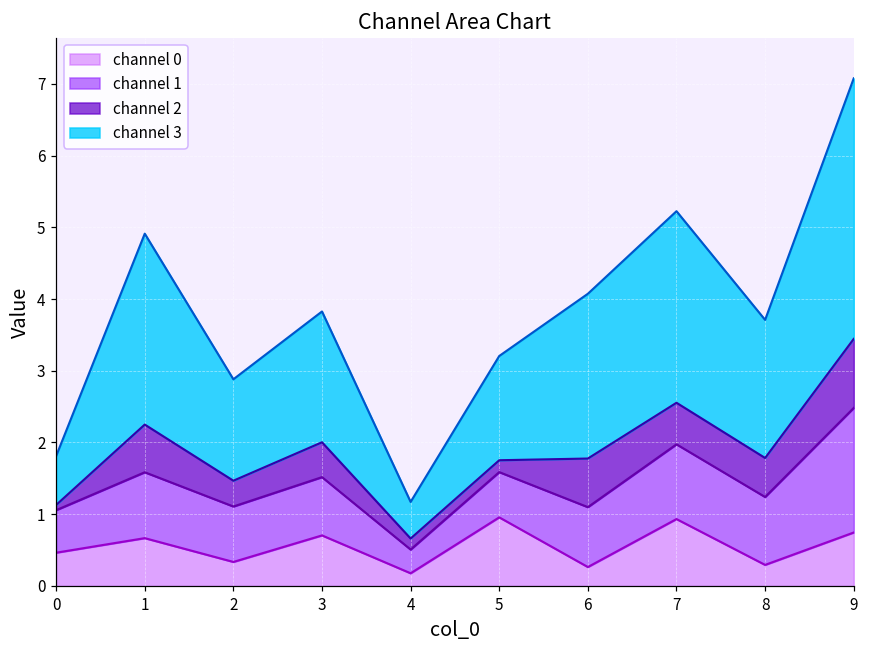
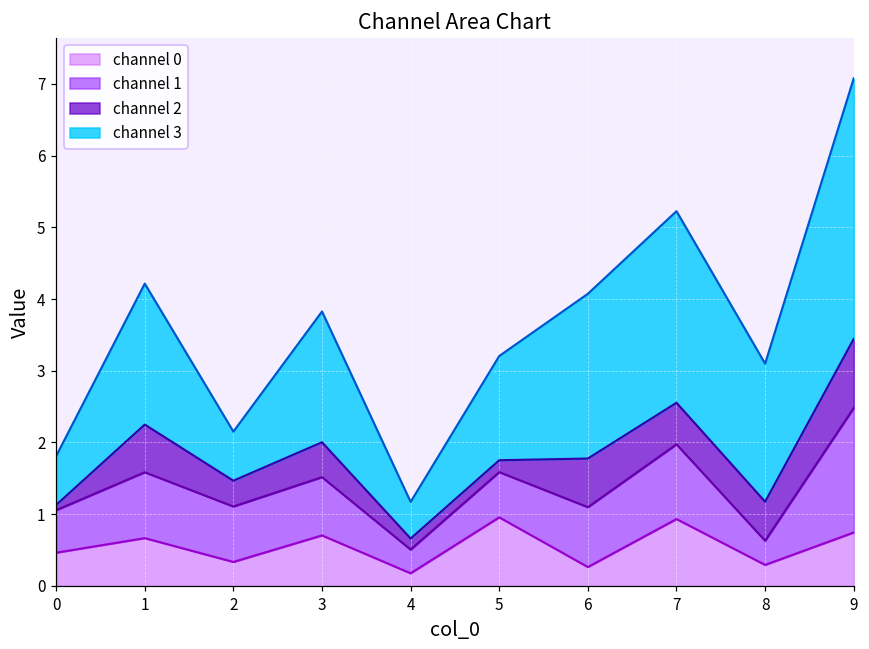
  {
    "channel 0": {
      "0": 0.5,
      "1": 0.7,
      "2": 0.3,
      "3": 0.7,
      "4": 0.2,
      "5": 1.0,
      "6": 0.3,
      "7": 0.9,
      "8": 0.3,
      "9": 0.7
    },
    "channel 1": {
      "0": 0.6,
      "1": 0.9,
      "2": 0.8,
      "3": 0.8,
      "4": 0.3,
      "5": 0.6,
      "6": 0.8,
      "7": 1.0,
-     "8": 0.9,
+     "8": 0.3,
      "9": 1.7
    },
    "channel 2": {
      "0": 0.1,
      "1": 0.7,
      "2": 0.4,
      "3": 0.5,
      "4": 0.2,
      "5": 0.2,
      "6": 0.7,
      "7": 0.6,
      "8": 0.5,
      "9": 1.0
    },
    "channel 3": {
      "0": 0.7,
-     "1": 2.7,
-     "2": 1.4,
+     "1": 2.0,
+     "2": 0.7,
      "3": 1.8,
      "4": 0.5,
      "5": 1.5,
      "6": 2.3,
      "7": 2.7,
      "8": 1.9,
      "9": 3.6
    }
  }
